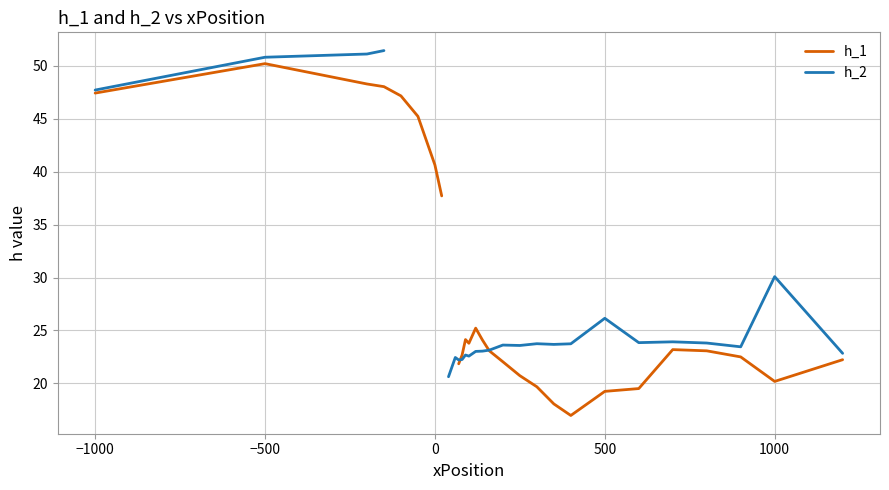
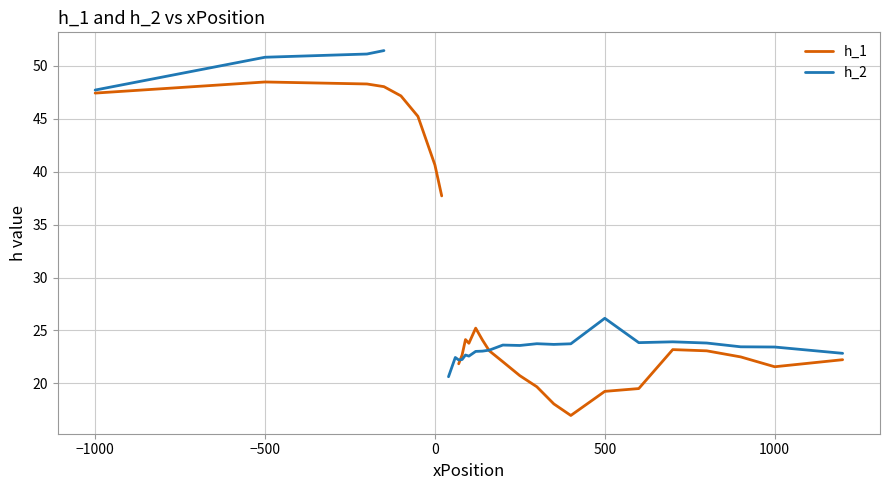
  {
    "h_1": {
      "−1000": 47.4,
-     "−500": 50.2,
+     "−500": 48.5,
      "0": 40.6,
      "500": 19.2,
-     "1000": 20.2
+     "1000": 21.6
    },
    "h_2": {
      "−1000": 47.7,
      "−500": 50.8,
      "500": 26.1,
-     "1000": 30.1
+     "1000": 23.4
    }
  }
